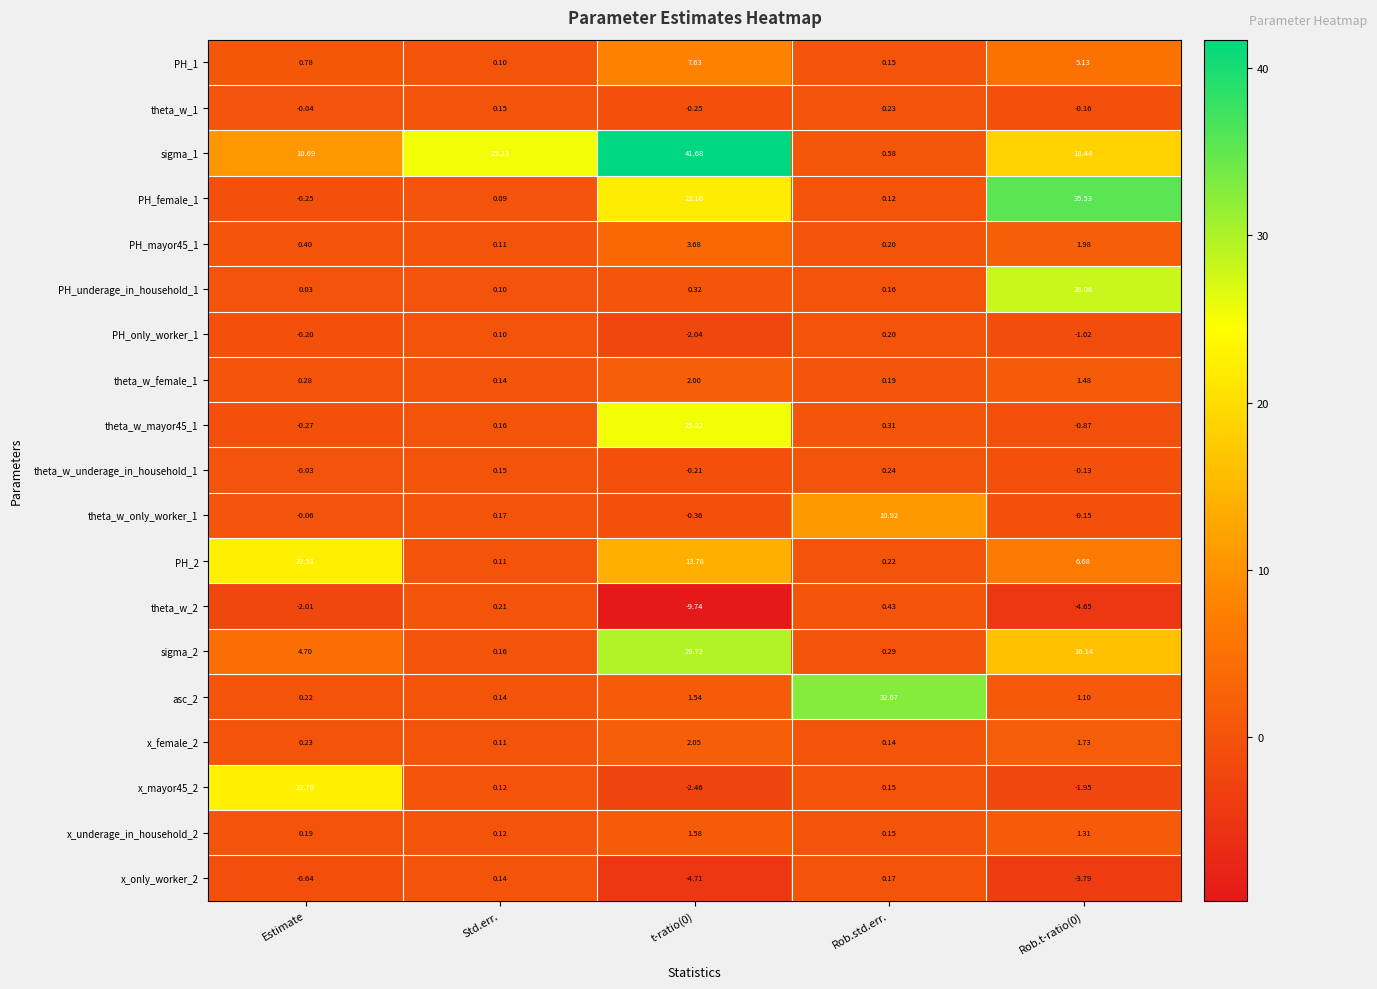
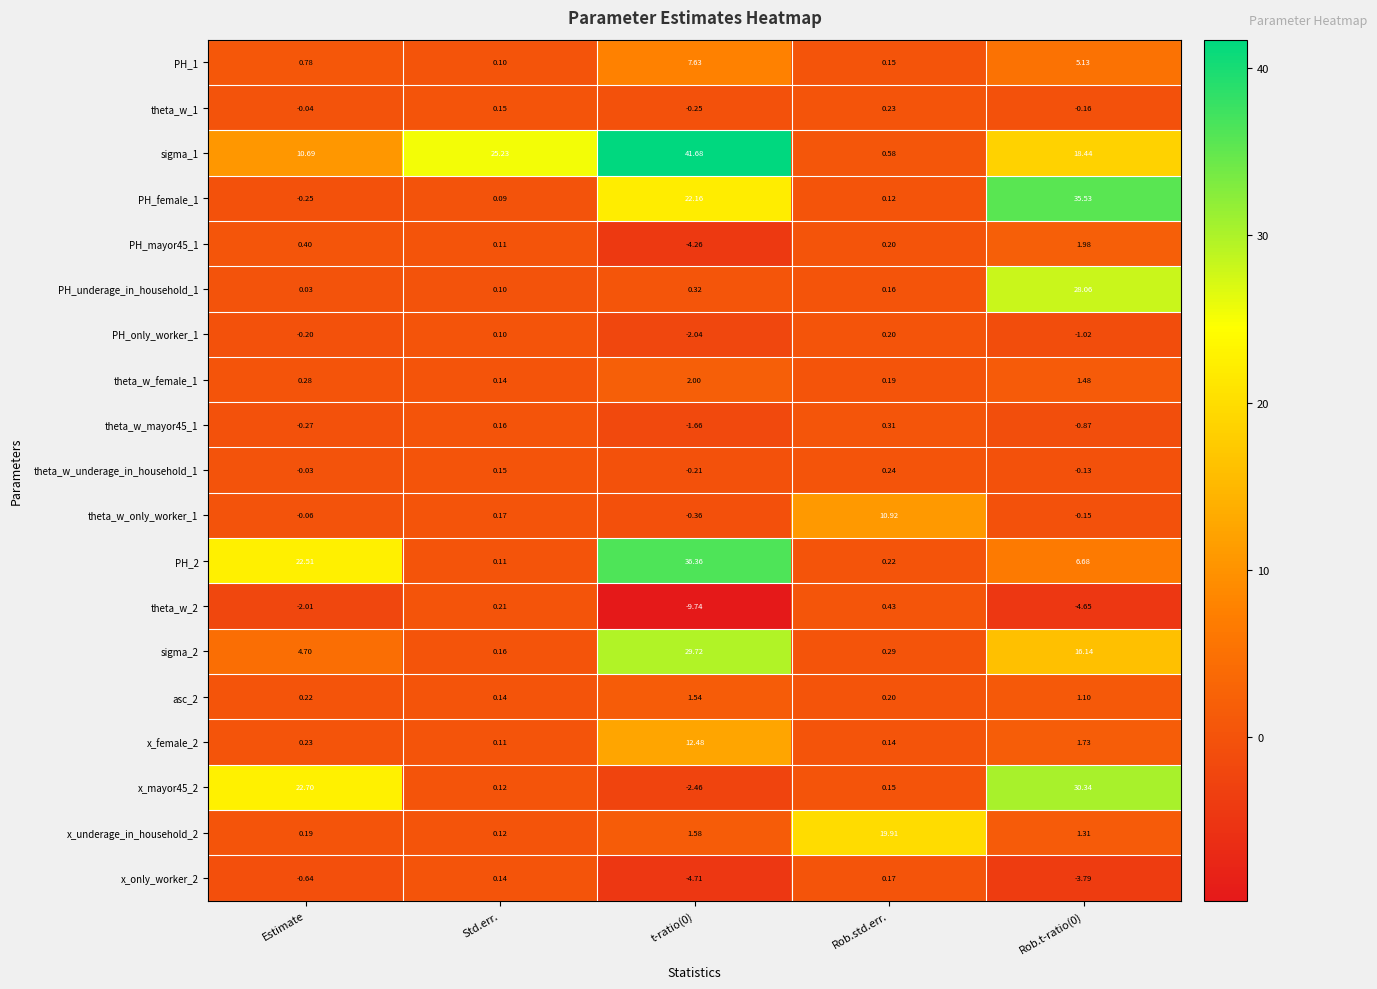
  {
    "PH_1": {
      "Estimate": 0.78,
      "Std.err.": 0.10,
      "t-ratio(0)": 7.63,
      "Rob.std.err.": 0.15,
      "Rob.t-ratio(0)": 5.13
    },
    "theta_w_1": {
      "Estimate": -0.04,
      "Std.err.": 0.15,
      "t-ratio(0)": -0.25,
      "Rob.std.err.": 0.23,
      "Rob.t-ratio(0)": -0.16
    },
    "sigma_1": {
      "Estimate": 10.69,
      "Std.err.": 25.23,
      "t-ratio(0)": 41.68,
      "Rob.std.err.": 0.58,
      "Rob.t-ratio(0)": 18.44
    },
    "PH_female_1": {
      "Estimate": -0.25,
      "Std.err.": 0.09,
      "t-ratio(0)": 22.16,
      "Rob.std.err.": 0.12,
      "Rob.t-ratio(0)": 35.53
    },
    "PH_mayor45_1": {
      "Estimate": 0.40,
      "Std.err.": 0.11,
-     "t-ratio(0)": 3.68,
+     "t-ratio(0)": -4.26,
      "Rob.std.err.": 0.20,
      "Rob.t-ratio(0)": 1.98
    },
    "PH_underage_in_household_1": {
      "Estimate": 0.03,
      "Std.err.": 0.10,
      "t-ratio(0)": 0.32,
      "Rob.std.err.": 0.16,
      "Rob.t-ratio(0)": 28.06
    },
    "PH_only_worker_1": {
      "Estimate": -0.20,
      "Std.err.": 0.10,
      "t-ratio(0)": -2.04,
      "Rob.std.err.": 0.20,
      "Rob.t-ratio(0)": -1.02
    },
    "theta_w_female_1": {
      "Estimate": 0.28,
      "Std.err.": 0.14,
      "t-ratio(0)": 2.00,
      "Rob.std.err.": 0.19,
      "Rob.t-ratio(0)": 1.48
    },
    "theta_w_mayor45_1": {
      "Estimate": -0.27,
      "Std.err.": 0.16,
-     "t-ratio(0)": 25.22,
+     "t-ratio(0)": -1.66,
      "Rob.std.err.": 0.31,
      "Rob.t-ratio(0)": -0.87
    },
    "theta_w_underage_in_household_1": {
      "Estimate": -0.03,
      "Std.err.": 0.15,
      "t-ratio(0)": -0.21,
      "Rob.std.err.": 0.24,
      "Rob.t-ratio(0)": -0.13
    },
    "theta_w_only_worker_1": {
      "Estimate": -0.06,
      "Std.err.": 0.17,
      "t-ratio(0)": -0.36,
      "Rob.std.err.": 10.92,
      "Rob.t-ratio(0)": -0.15
    },
    "PH_2": {
      "Estimate": 22.51,
      "Std.err.": 0.11,
-     "t-ratio(0)": 13.78,
+     "t-ratio(0)": 36.36,
      "Rob.std.err.": 0.22,
      "Rob.t-ratio(0)": 6.68
    },
    "theta_w_2": {
      "Estimate": -2.01,
      "Std.err.": 0.21,
      "t-ratio(0)": -9.74,
      "Rob.std.err.": 0.43,
      "Rob.t-ratio(0)": -4.65
    },
    "sigma_2": {
      "Estimate": 4.70,
      "Std.err.": 0.16,
      "t-ratio(0)": 29.72,
      "Rob.std.err.": 0.29,
      "Rob.t-ratio(0)": 16.14
    },
    "asc_2": {
      "Estimate": 0.22,
      "Std.err.": 0.14,
      "t-ratio(0)": 1.54,
-     "Rob.std.err.": 32.67,
+     "Rob.std.err.": 0.20,
      "Rob.t-ratio(0)": 1.10
    },
    "x_female_2": {
      "Estimate": 0.23,
      "Std.err.": 0.11,
-     "t-ratio(0)": 2.05,
+     "t-ratio(0)": 12.48,
      "Rob.std.err.": 0.14,
      "Rob.t-ratio(0)": 1.73
    },
    "x_mayor45_2": {
      "Estimate": 22.70,
      "Std.err.": 0.12,
      "t-ratio(0)": -2.46,
      "Rob.std.err.": 0.15,
-     "Rob.t-ratio(0)": -1.95
+     "Rob.t-ratio(0)": 30.34
    },
    "x_underage_in_household_2": {
      "Estimate": 0.19,
      "Std.err.": 0.12,
      "t-ratio(0)": 1.58,
-     "Rob.std.err.": 0.15,
+     "Rob.std.err.": 19.91,
      "Rob.t-ratio(0)": 1.31
    },
    "x_only_worker_2": {
      "Estimate": -0.64,
      "Std.err.": 0.14,
      "t-ratio(0)": -4.71,
      "Rob.std.err.": 0.17,
      "Rob.t-ratio(0)": -3.79
    }
  }
